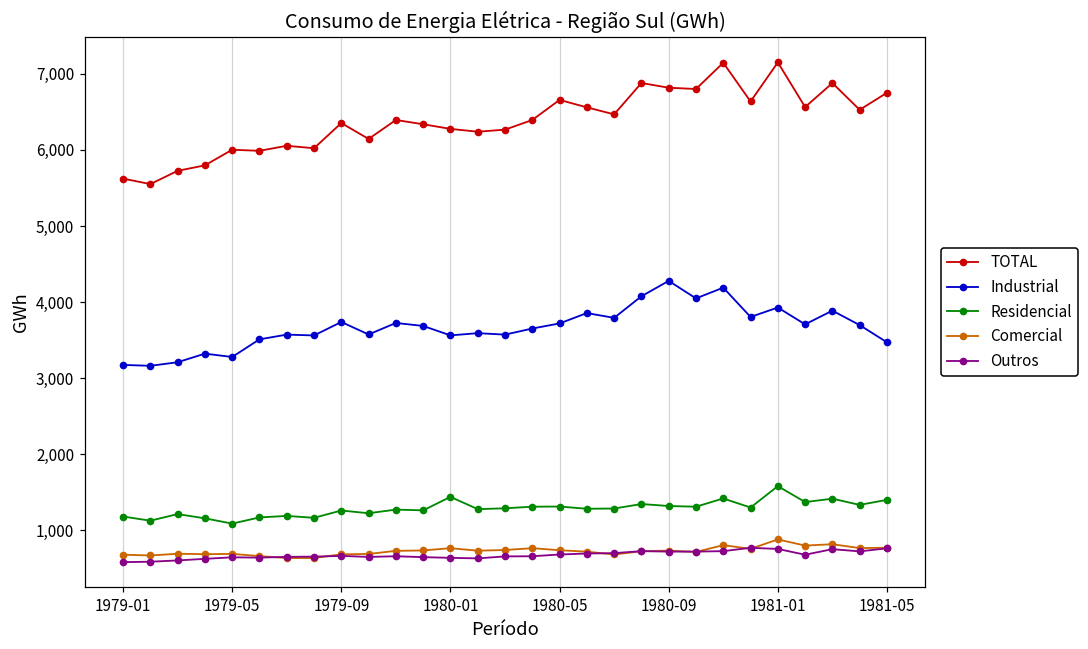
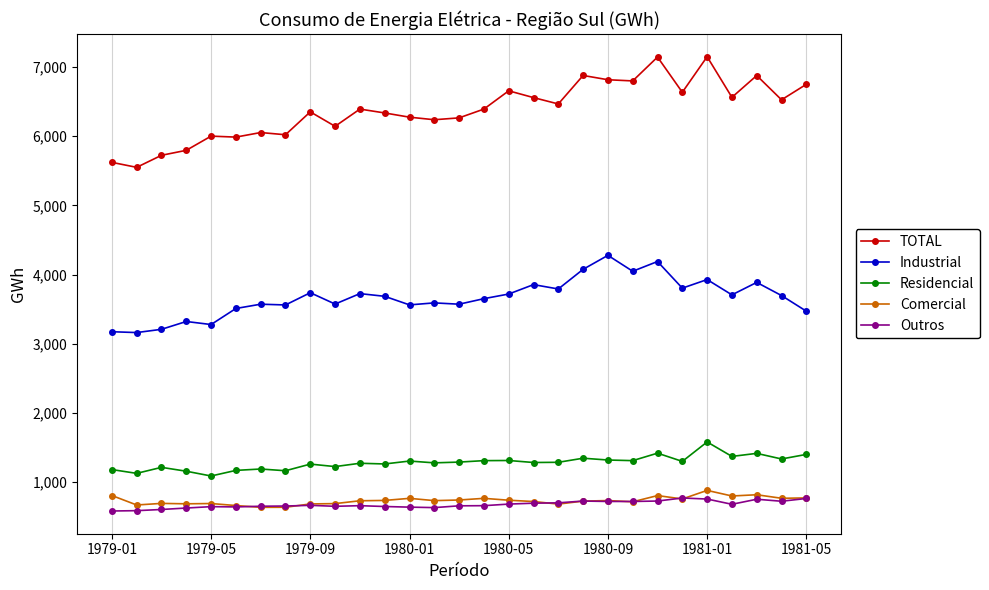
  {
    "TOTAL": {
      "1979-01": "5,600",
      "1979-05": "6,000",
      "1979-09": "6,400",
      "1980-01": "6,300",
      "1980-05": "6,700",
      "1980-09": "6,800",
      "1981-01": "7,200",
      "1981-05": "6,800"
    },
    "Industrial": {
      "1979-01": "3,200",
      "1979-05": "3,300",
      "1979-09": "3,700",
      "1980-01": "3,600",
      "1980-05": "3,700",
      "1980-09": "4,300",
      "1981-01": "3,900",
      "1981-05": "3,500"
    },
    "Residencial": {
      "1979-01": "1,200",
      "1979-05": "1,100",
      "1979-09": "1,300",
-     "1980-01": "1,400",
+     "1980-01": "1,300",
      "1980-05": "1,300",
      "1980-09": "1,300",
      "1981-01": "1,600",
      "1981-05": "1,400"
    },
    "Comercial": {
-     "1979-01": "700",
+     "1979-01": "800",
      "1979-05": "700",
      "1980-01": "800",
      "1980-05": "700",
      "1981-01": "900"
    },
    "Outros": {
      "1979-01": "600",
      "1979-05": "600",
      "1980-01": "600",
      "1980-05": "700",
      "1981-01": "800"
    }
  }
